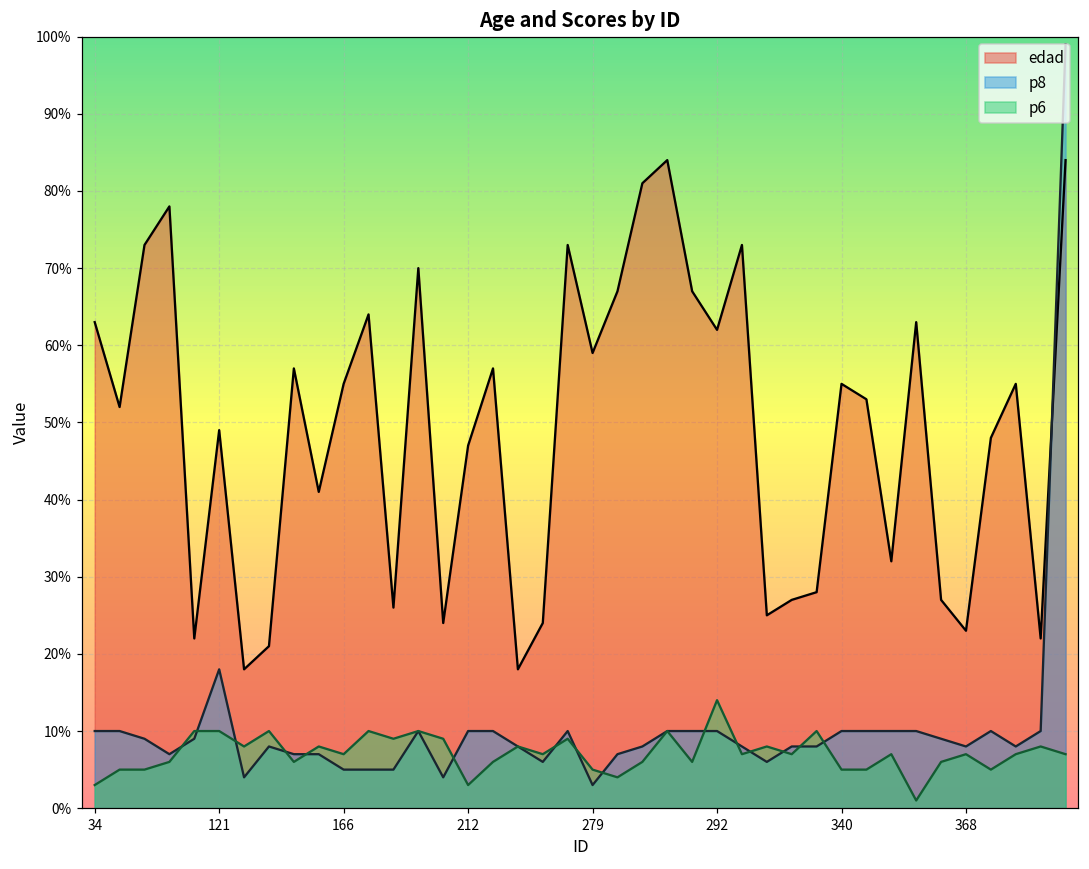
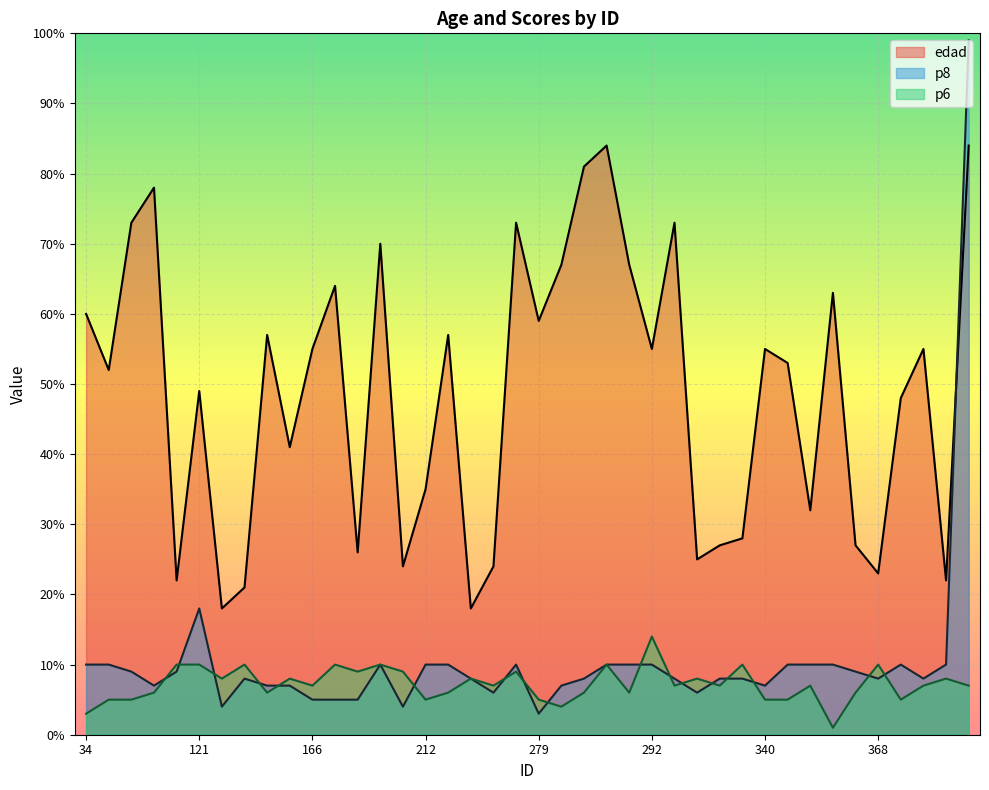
  {
    "edad": {
-     "34": "63%",
+     "34": "60%",
      "121": "49%",
      "166": "55%",
-     "212": "47%",
+     "212": "35%",
      "279": "59%",
-     "292": "62%",
+     "292": "55%",
      "340": "55%",
      "368": "23%"
    },
    "p8": {
      "34": "10%",
      "121": "18%",
      "166": "5%",
      "212": "10%",
      "279": "3%",
      "292": "10%",
-     "340": "10%",
+     "340": "7%",
      "368": "8%"
    },
    "p6": {
      "34": "3%",
      "121": "10%",
      "166": "7%",
-     "212": "3%",
+     "212": "5%",
      "279": "5%",
      "292": "14%",
      "340": "5%",
-     "368": "7%"
+     "368": "10%"
    }
  }
